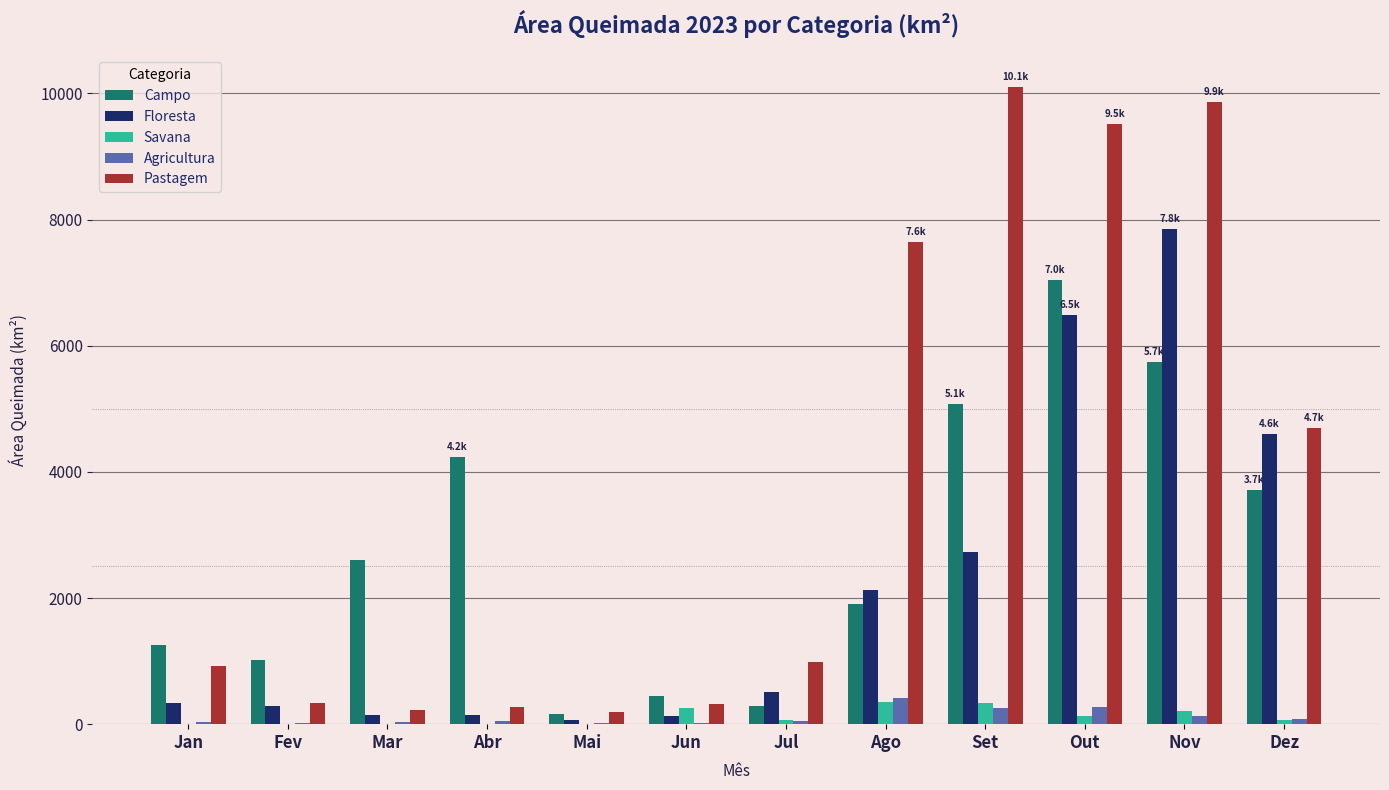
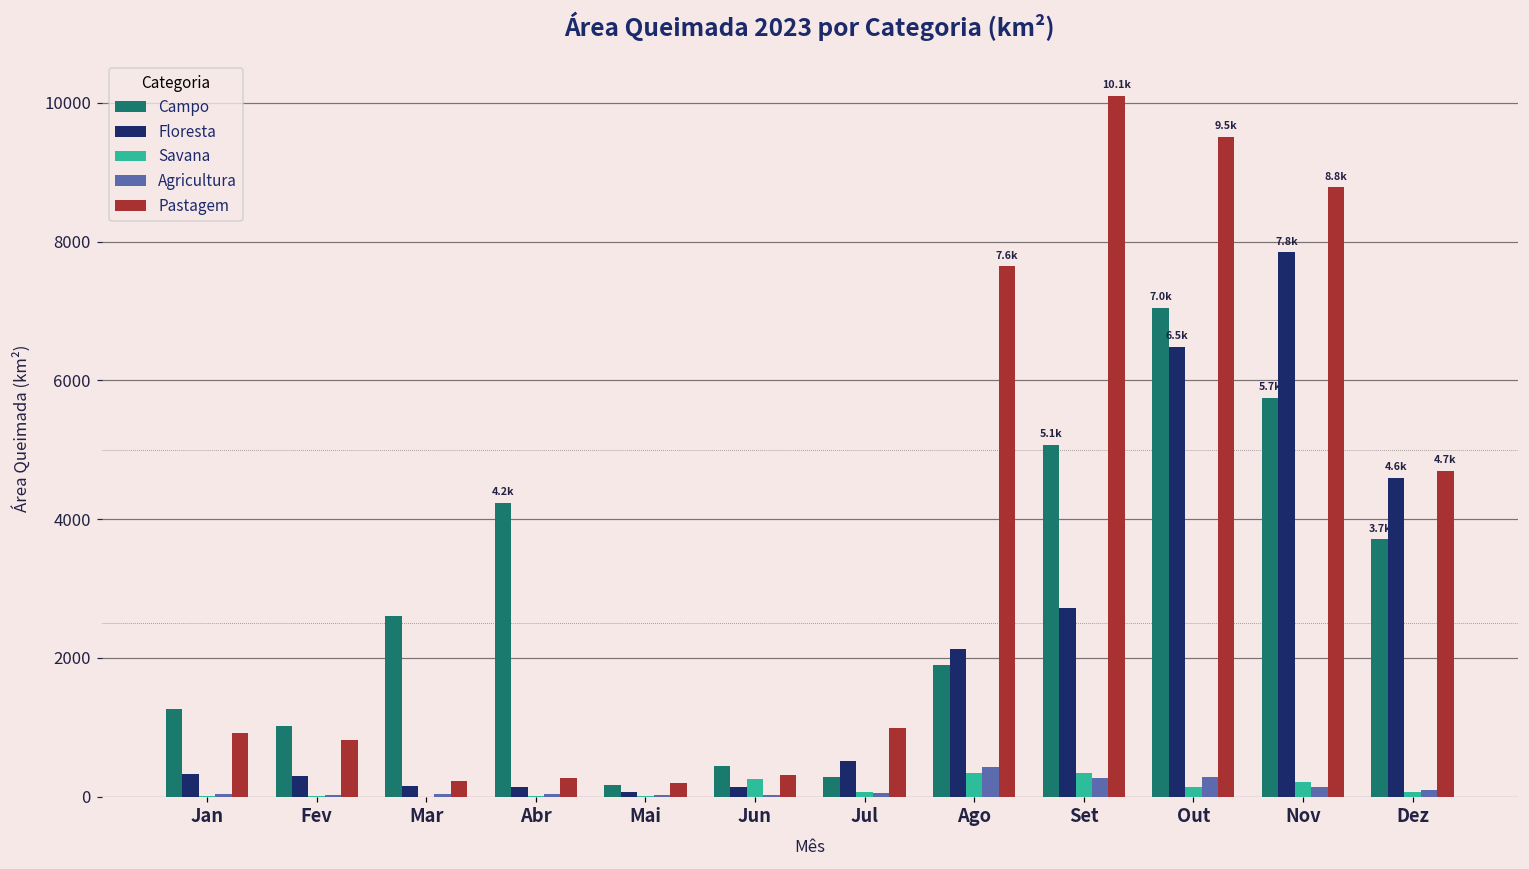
  {
    "Campo": {
      "Abr": "4.2k",
      "Set": "5.1k",
      "Out": "7.0k",
      "Nov": "5.7k",
      "Dez": "3.7k"
    },
    "Floresta": {
      "Out": "6.5k",
      "Nov": "7.8k",
      "Dez": "4.6k"
    },
    "Savana": {
      "Jun": "300",
      "Jul": "100",
      "Ago": "300",
      "Set": "300",
      "Out": "100",
      "Nov": "200",
      "Dez": "100"
    },
    "Agricultura": {
      "Jan": "0",
      "Abr": "0",
      "Jul": "100",
      "Ago": "400",
      "Set": "300",
      "Out": "300",
      "Nov": "100",
      "Dez": "100"
    },
    "Pastagem": {
-     "Fev": "300",
+     "Fev": "800",
      "Ago": "7.6k",
      "Set": "10.1k",
      "Out": "9.5k",
-     "Nov": "9.9k",
+     "Nov": "8.8k",
      "Dez": "4.7k"
    }
  }
